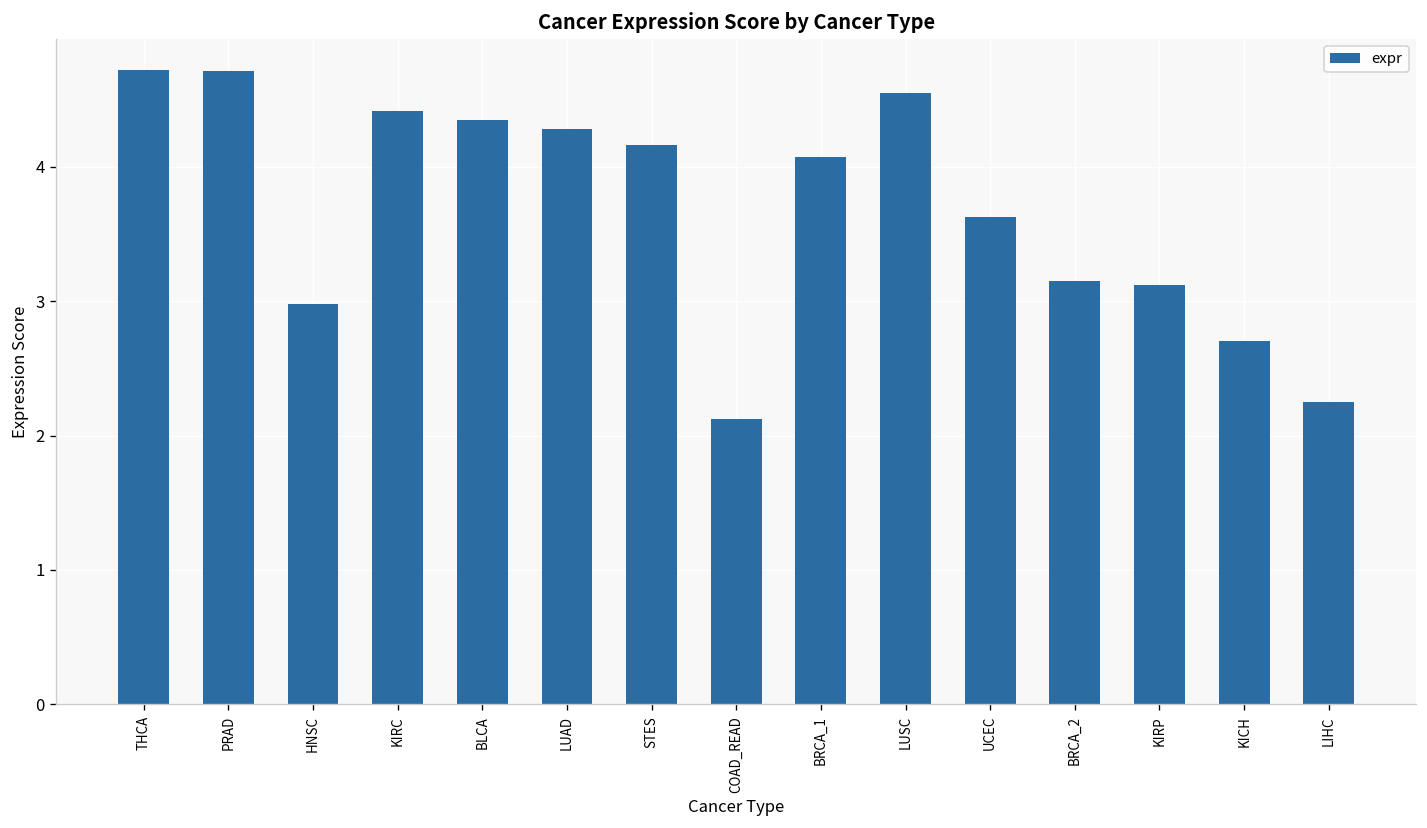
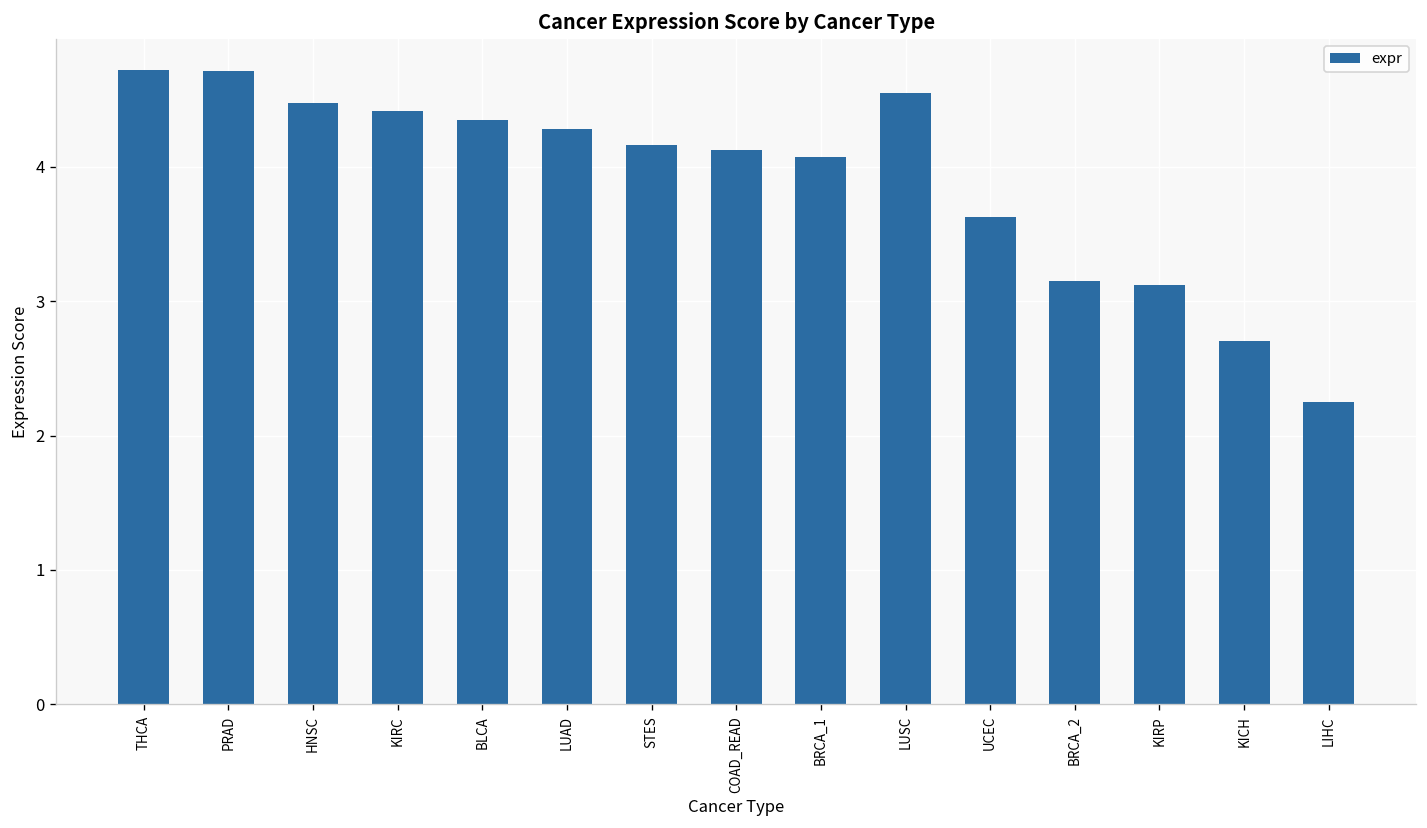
  {
    "THCA": 4.72,
    "PRAD": 4.71,
-   "HNSC": 2.98,
+   "HNSC": 4.48,
    "KIRC": 4.42,
    "BLCA": 4.35,
    "LUAD": 4.28,
    "STES": 4.16,
-   "COAD_READ": 2.12,
+   "COAD_READ": 4.13,
    "BRCA_1": 4.07,
    "LUSC": 4.55,
    "UCEC": 3.63,
    "BRCA_2": 3.15,
    "KIRP": 3.12,
    "KICH": 2.70,
    "LIHC": 2.25
  }
